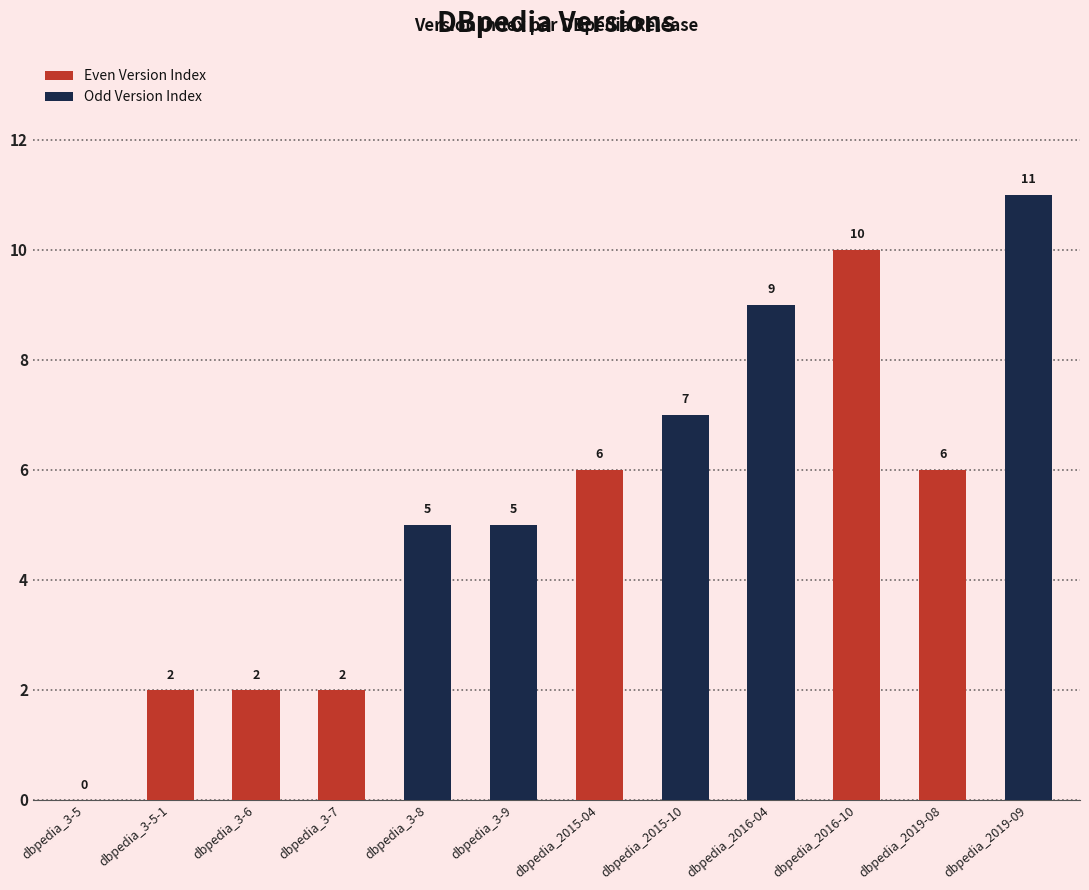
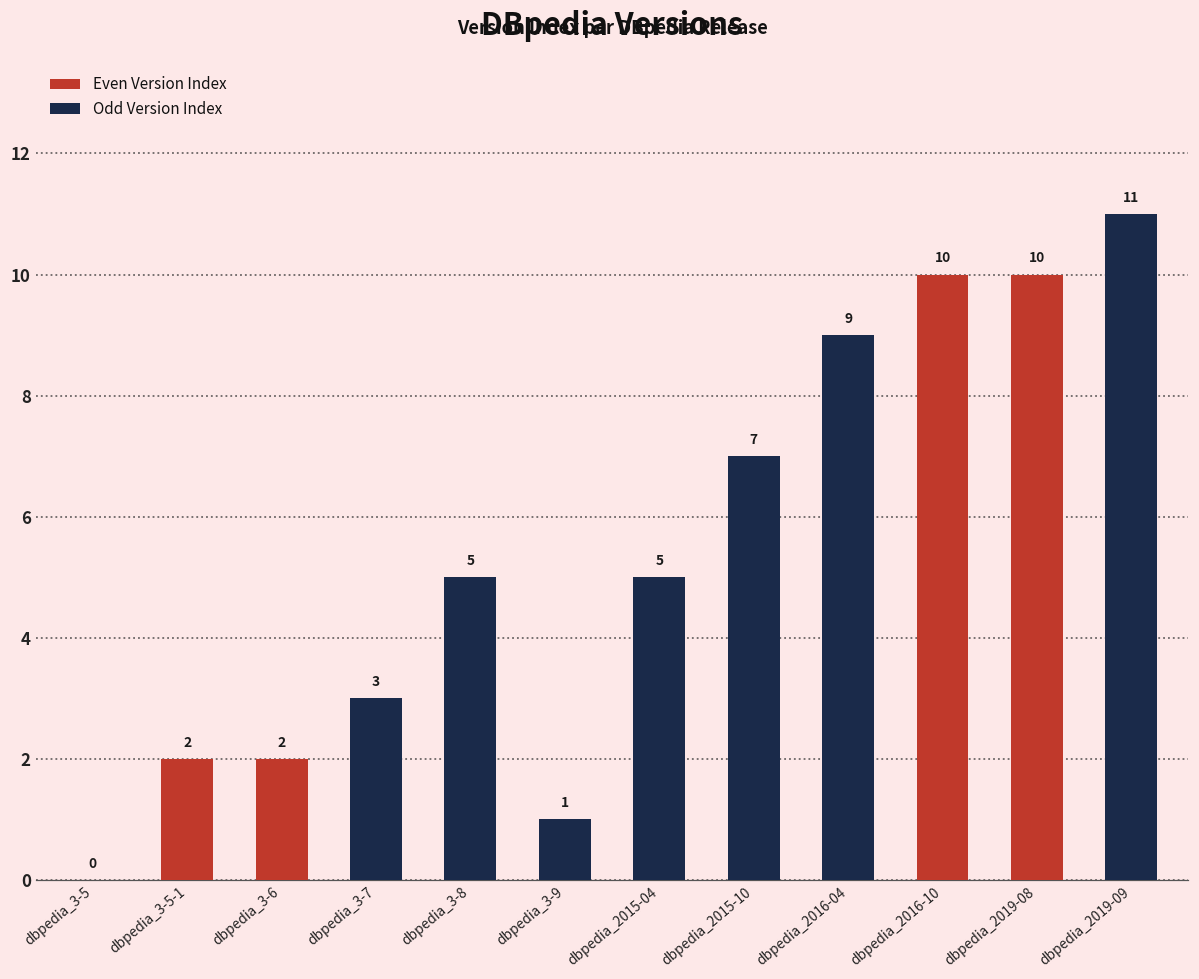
  {
    "dbpedia_3-5": 0,
    "dbpedia_3-5-1": 2,
    "dbpedia_3-6": 2,
-   "dbpedia_3-7": 2,
+   "dbpedia_3-7": 3,
    "dbpedia_3-8": 5,
-   "dbpedia_3-9": 5,
-   "dbpedia_2015-04": 6,
+   "dbpedia_3-9": 1,
+   "dbpedia_2015-04": 5,
    "dbpedia_2015-10": 7,
    "dbpedia_2016-04": 9,
    "dbpedia_2016-10": 10,
-   "dbpedia_2019-08": 6,
+   "dbpedia_2019-08": 10,
    "dbpedia_2019-09": 11
  }
